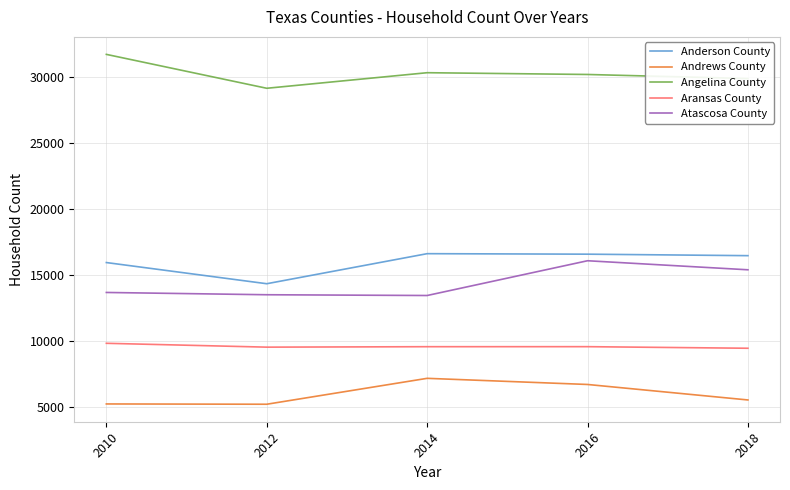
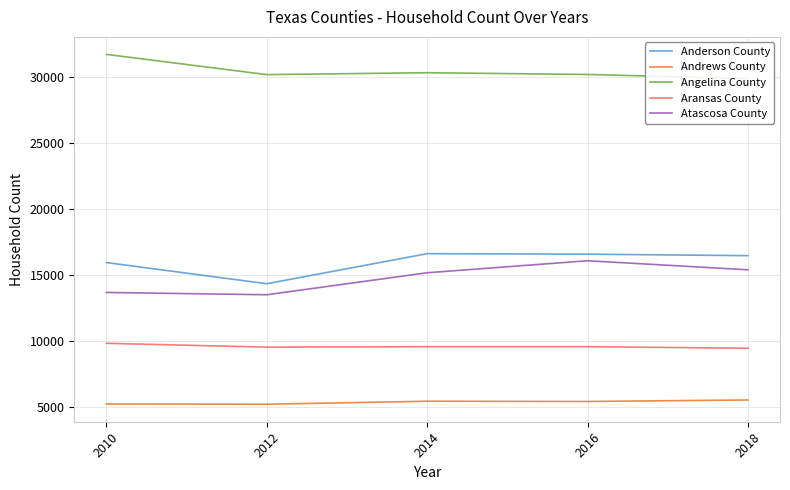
  {
    "Anderson County": {
      "2010": 15900,
      "2012": 14300,
      "2014": 16600,
      "2016": 16600,
      "2018": 16500
    },
    "Andrews County": {
      "2010": 5200,
      "2012": 5200,
-     "2014": 7100,
-     "2016": 6700,
+     "2014": 5400,
+     "2016": 5400,
      "2018": 5500
    },
    "Angelina County": {
      "2010": 31700,
-     "2012": 29200,
+     "2012": 30200,
      "2014": 30300,
      "2016": 30200
    },
    "Aransas County": {
      "2010": 9800,
      "2012": 9500,
      "2014": 9600,
      "2016": 9600,
      "2018": 9400
    },
    "Atascosa County": {
      "2010": 13700,
      "2012": 13500,
-     "2014": 13400,
+     "2014": 15200,
      "2016": 16100,
      "2018": 15400
    }
  }
